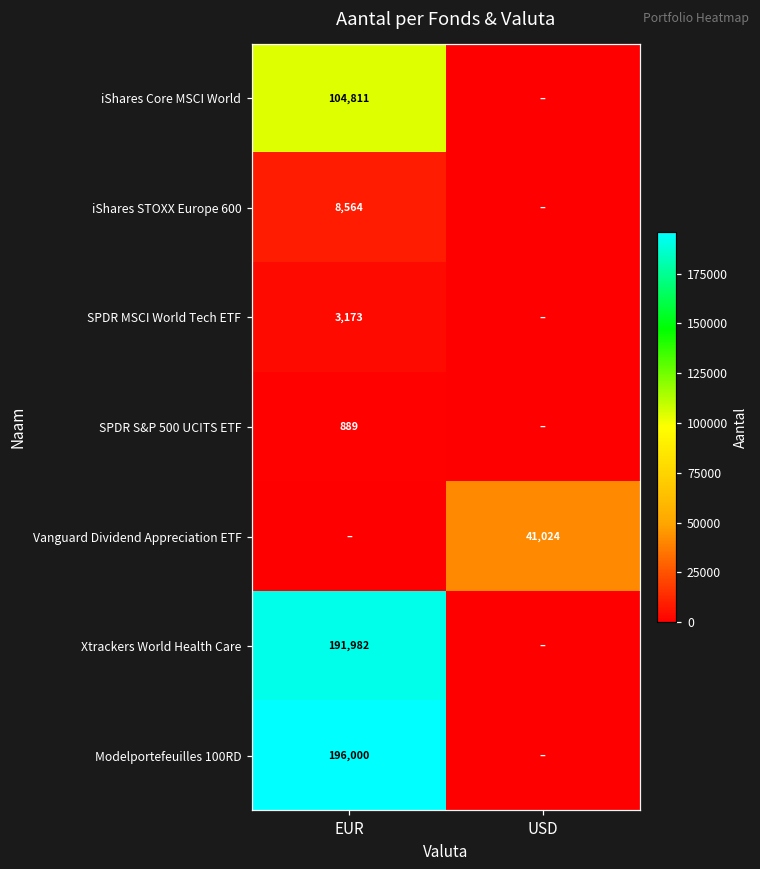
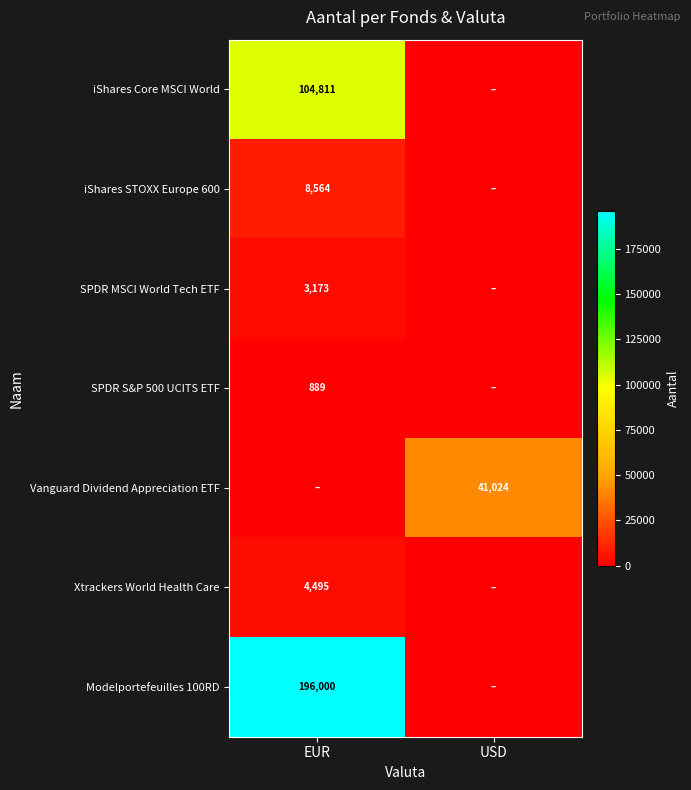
  {
    "iShares Core MSCI World": {
      "EUR": "104,811"
    },
    "iShares STOXX Europe 600": {
      "EUR": "8,564"
    },
    "SPDR MSCI World Tech ETF": {
      "EUR": "3,173"
    },
    "SPDR S&P 500 UCITS ETF": {
      "EUR": "889"
    },
    "Vanguard Dividend Appreciation ETF": {
      "USD": "41,024"
    },
    "Xtrackers World Health Care": {
-     "EUR": "191,982"
+     "EUR": "4,495"
    },
    "Modelportefeuilles 100RD": {
      "EUR": "196,000"
    }
  }
